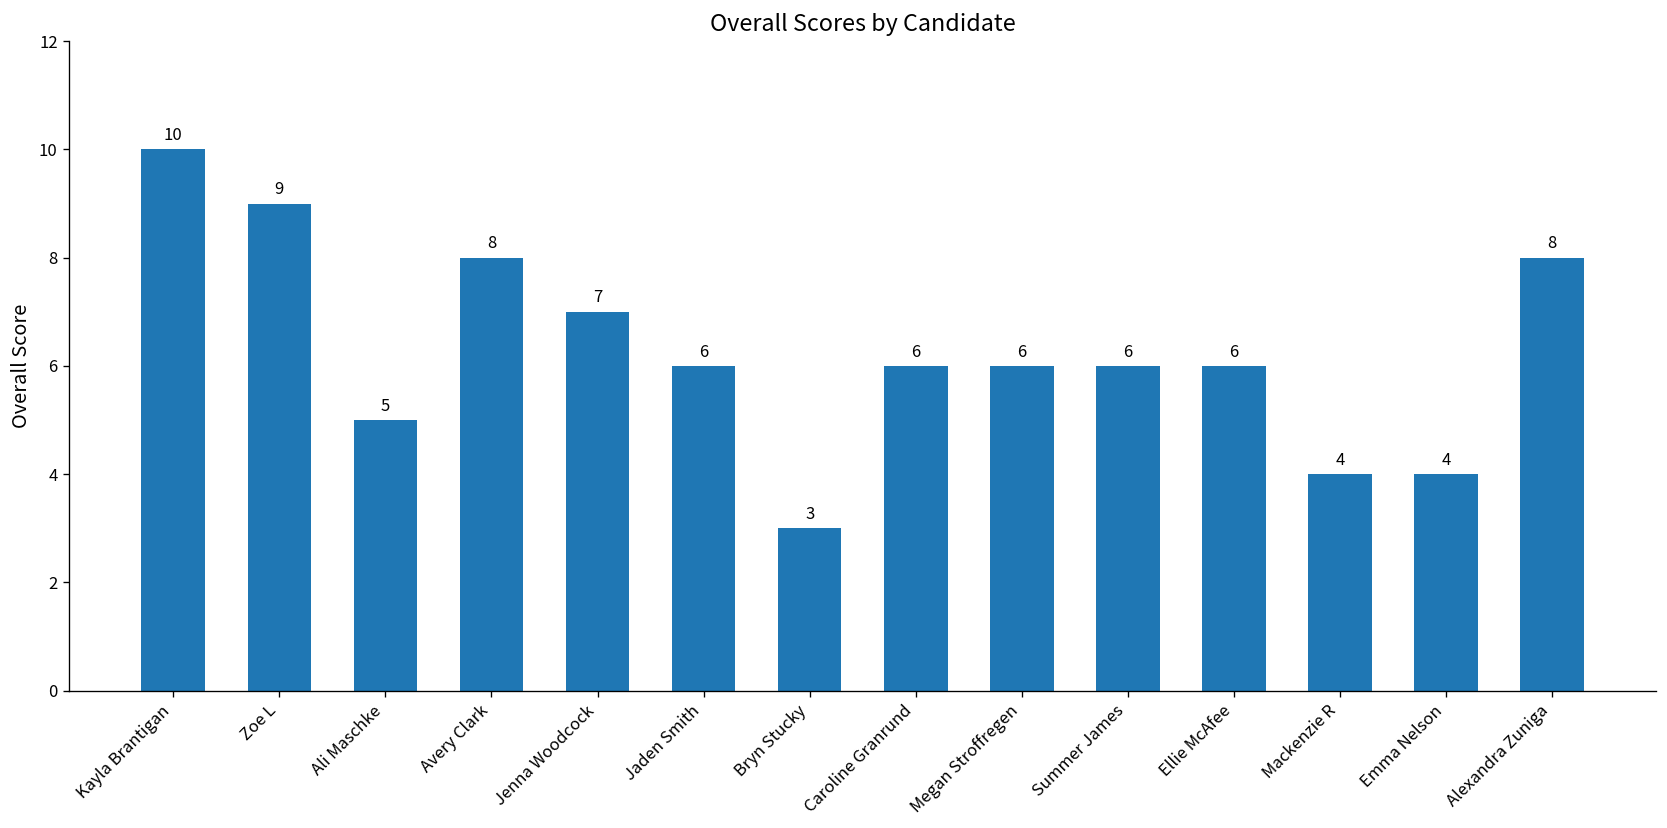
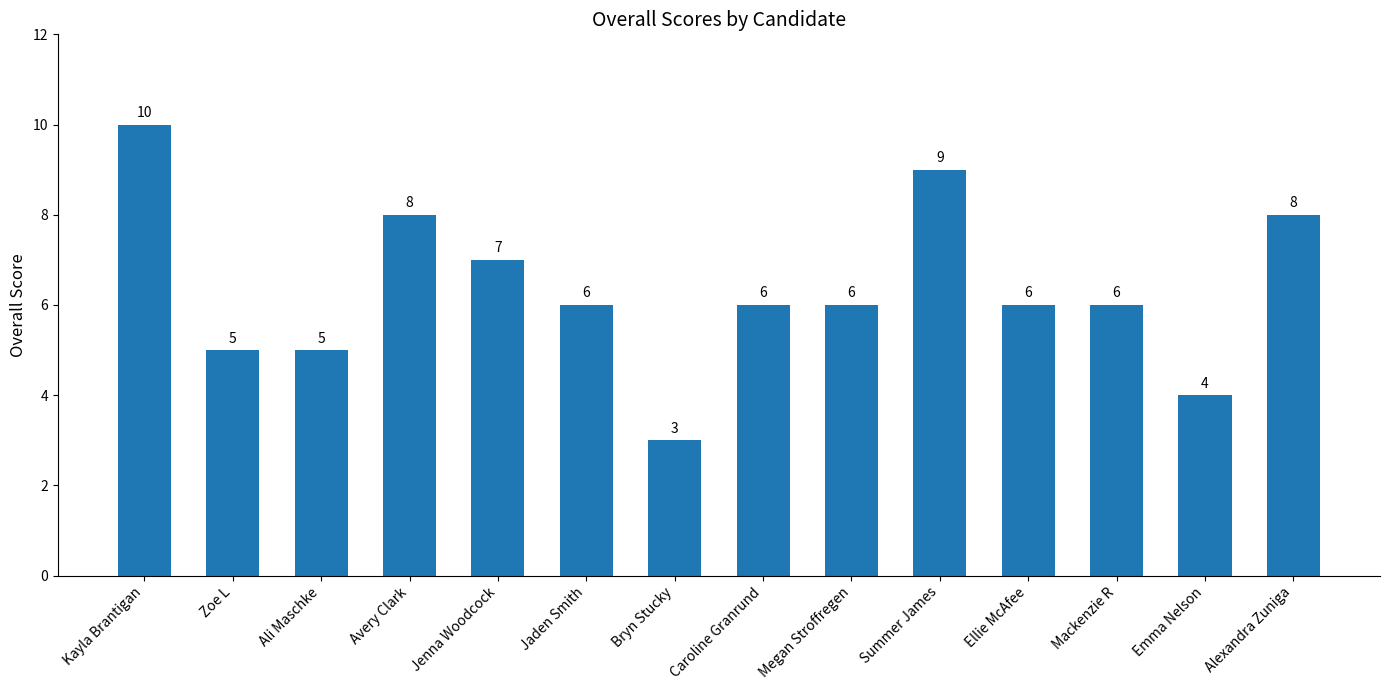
  {
    "Kayla Brantigan": 10,
-   "Zoe L": 9,
+   "Zoe L": 5,
    "Ali Maschke": 5,
    "Avery Clark": 8,
    "Jenna Woodcock": 7,
    "Jaden Smith": 6,
    "Bryn Stucky": 3,
    "Caroline Granrund": 6,
    "Megan Stroffregen": 6,
-   "Summer James": 6,
+   "Summer James": 9,
    "Ellie McAfee": 6,
-   "Mackenzie R": 4,
+   "Mackenzie R": 6,
    "Emma Nelson": 4,
    "Alexandra Zuniga": 8
  }
